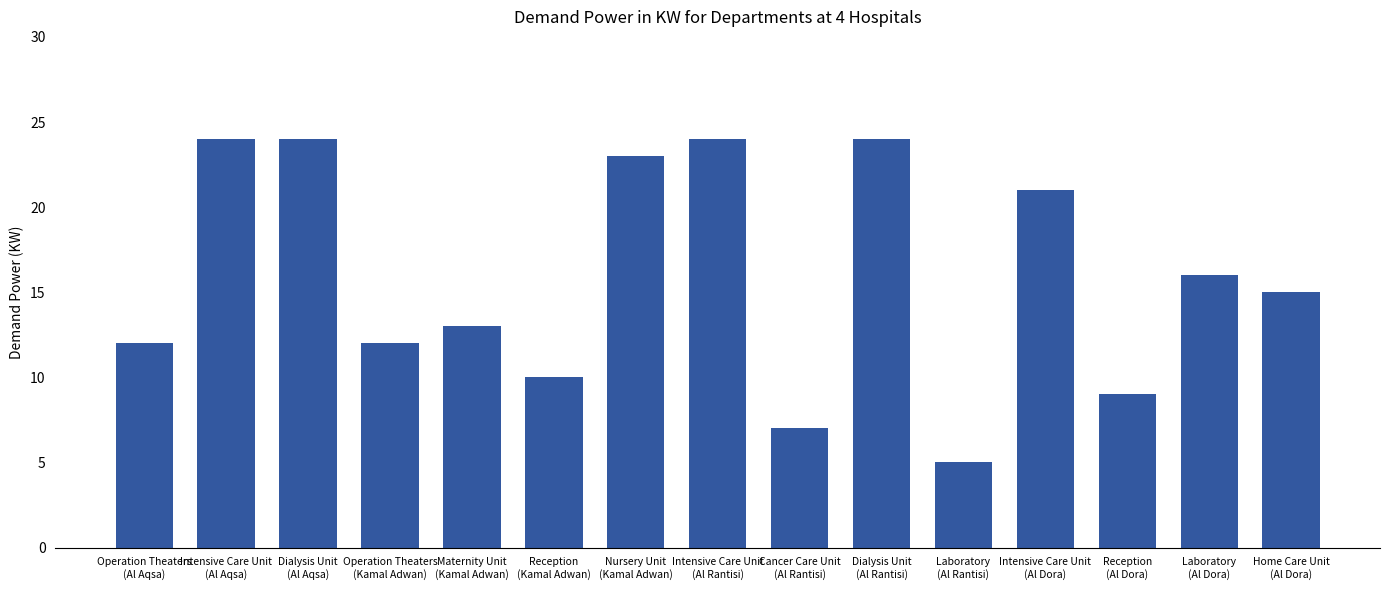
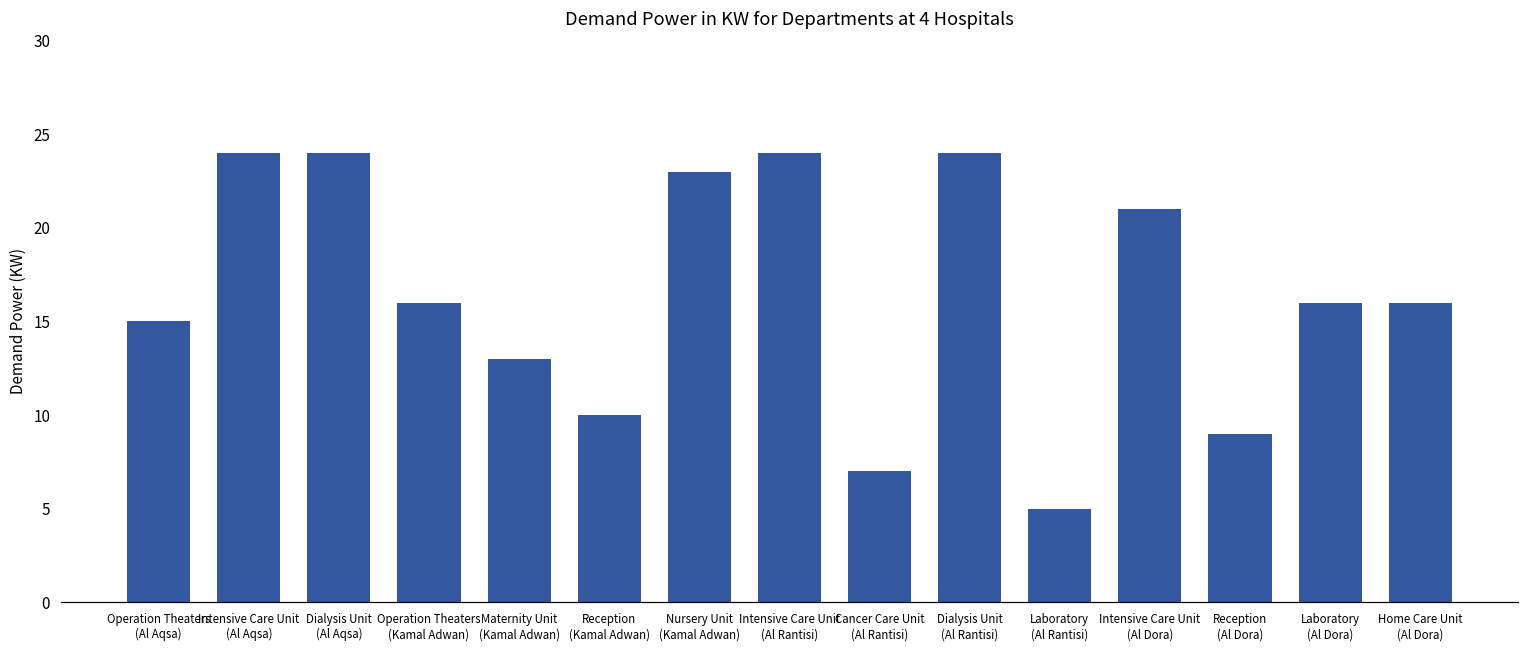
  {
-   "Operation Theaters (Al Aqsa)": 12,
+   "Operation Theaters (Al Aqsa)": 15,
    "Intensive Care Unit (Al Aqsa)": 24,
    "Dialysis Unit (Al Aqsa)": 24,
-   "Operation Theaters (Kamal Adwan)": 12,
+   "Operation Theaters (Kamal Adwan)": 16,
    "Maternity Unit (Kamal Adwan)": 13,
    "Reception (Kamal Adwan)": 10,
    "Nursery Unit (Kamal Adwan)": 23,
    "Intensive Care Unit (Al Rantisi)": 24,
    "Cancer Care Unit (Al Rantisi)": 7,
    "Dialysis Unit (Al Rantisi)": 24,
    "Laboratory (Al Rantisi)": 5,
    "Intensive Care Unit (Al Dora)": 21,
    "Reception (Al Dora)": 9,
    "Laboratory (Al Dora)": 16,
-   "Home Care Unit (Al Dora)": 15
+   "Home Care Unit (Al Dora)": 16
  }
